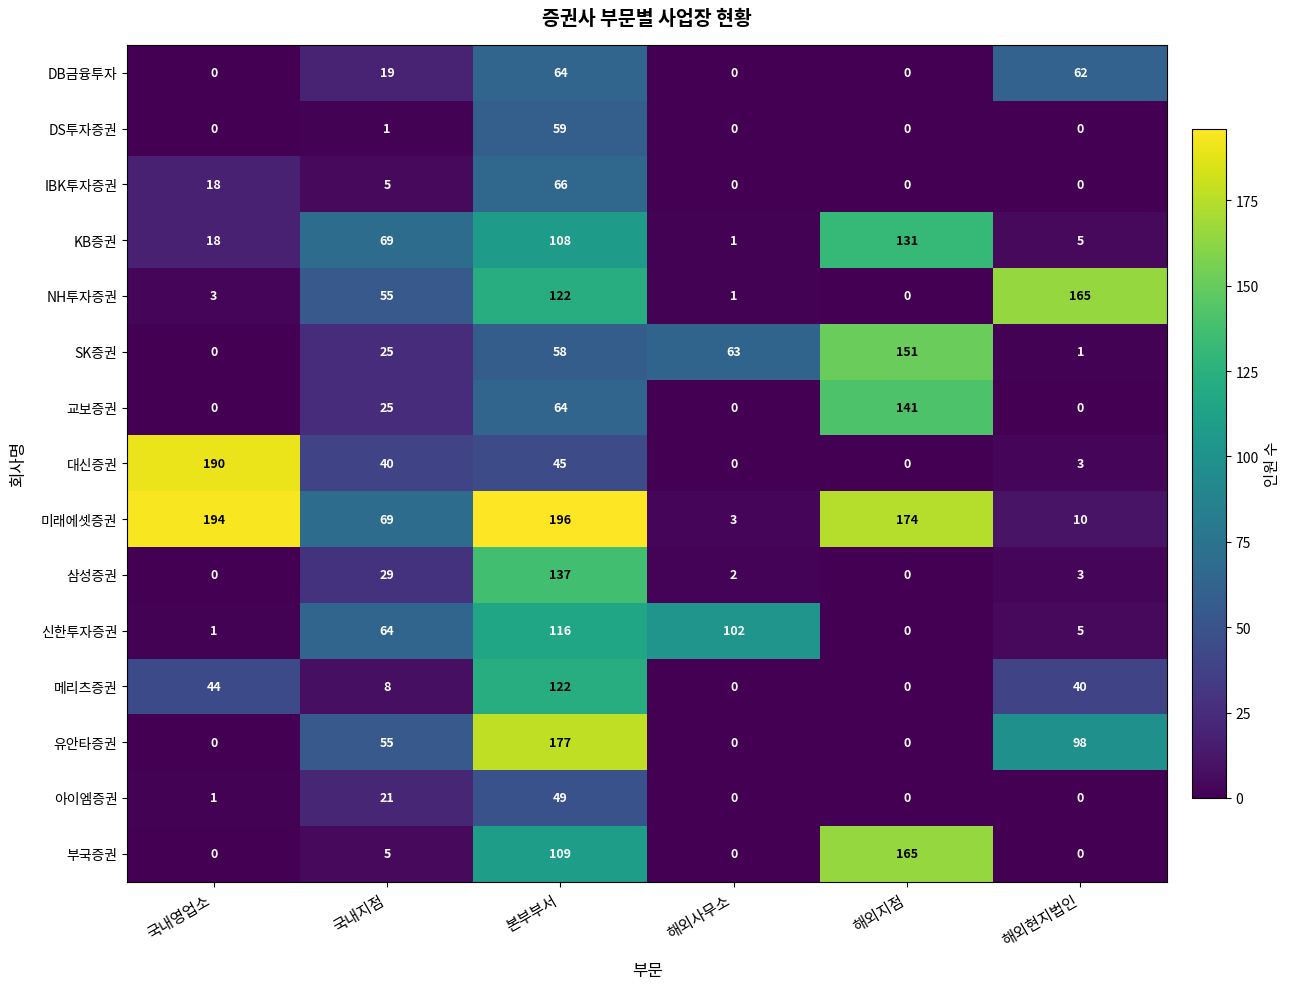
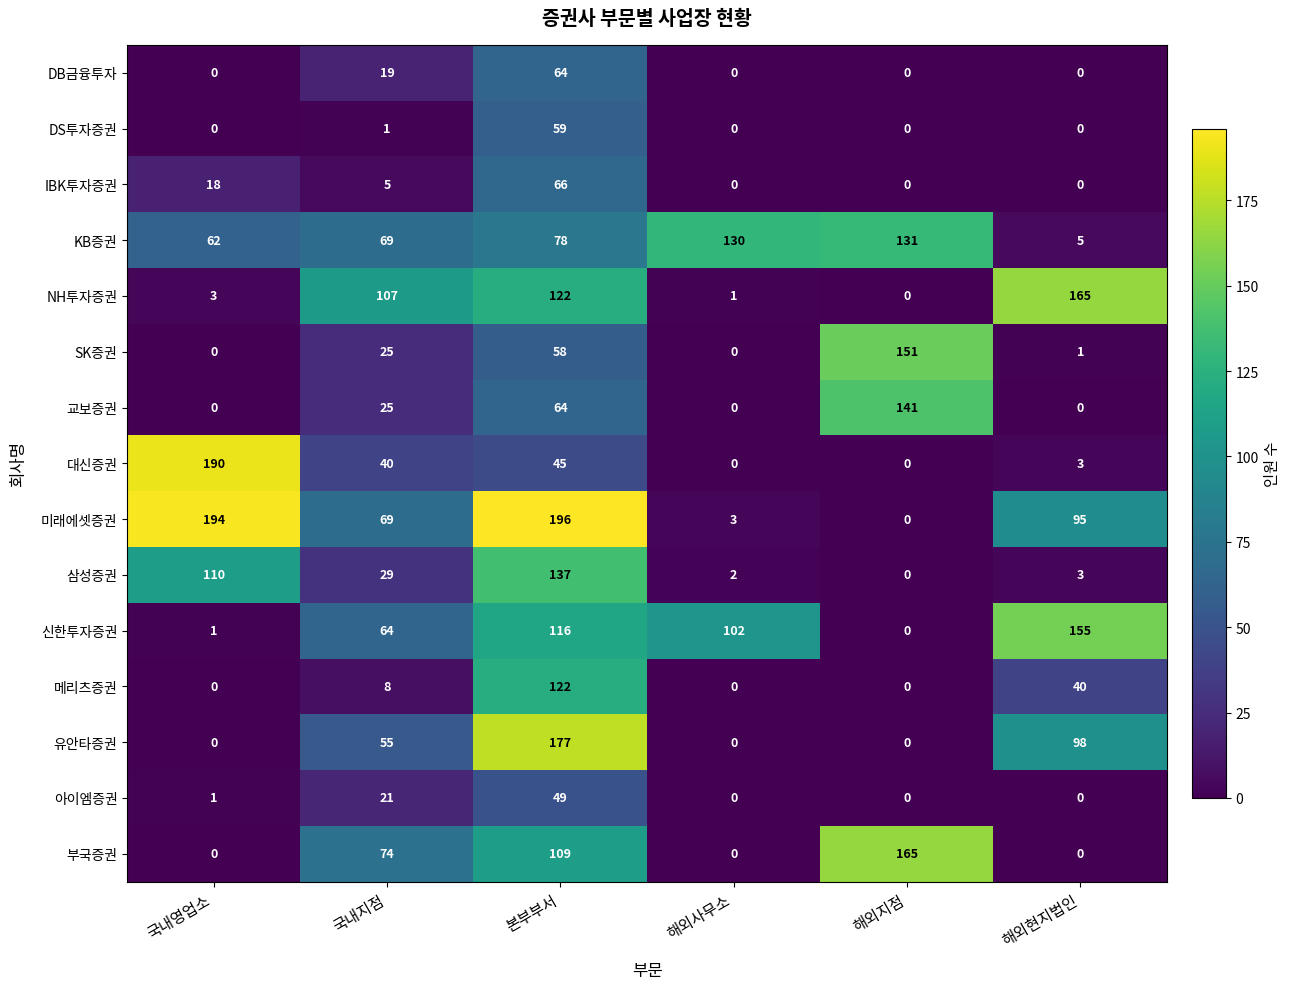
  {
    "DB금융투자": {
      "국내영업소": 0,
      "국내지점": 19,
      "본부부서": 64,
      "해외사무소": 0,
      "해외지점": 0,
-     "해외현지법인": 62
+     "해외현지법인": 0
    },
    "DS투자증권": {
      "국내영업소": 0,
      "국내지점": 1,
      "본부부서": 59,
      "해외사무소": 0,
      "해외지점": 0,
      "해외현지법인": 0
    },
    "IBK투자증권": {
      "국내영업소": 18,
      "국내지점": 5,
      "본부부서": 66,
      "해외사무소": 0,
      "해외지점": 0,
      "해외현지법인": 0
    },
    "KB증권": {
-     "국내영업소": 18,
+     "국내영업소": 62,
      "국내지점": 69,
-     "본부부서": 108,
-     "해외사무소": 1,
+     "본부부서": 78,
+     "해외사무소": 130,
      "해외지점": 131,
      "해외현지법인": 5
    },
    "NH투자증권": {
      "국내영업소": 3,
-     "국내지점": 55,
+     "국내지점": 107,
      "본부부서": 122,
      "해외사무소": 1,
      "해외지점": 0,
      "해외현지법인": 165
    },
    "SK증권": {
      "국내영업소": 0,
      "국내지점": 25,
      "본부부서": 58,
-     "해외사무소": 63,
+     "해외사무소": 0,
      "해외지점": 151,
      "해외현지법인": 1
    },
    "교보증권": {
      "국내영업소": 0,
      "국내지점": 25,
      "본부부서": 64,
      "해외사무소": 0,
      "해외지점": 141,
      "해외현지법인": 0
    },
    "대신증권": {
      "국내영업소": 190,
      "국내지점": 40,
      "본부부서": 45,
      "해외사무소": 0,
      "해외지점": 0,
      "해외현지법인": 3
    },
    "미래에셋증권": {
      "국내영업소": 194,
      "국내지점": 69,
      "본부부서": 196,
      "해외사무소": 3,
-     "해외지점": 174,
-     "해외현지법인": 10
+     "해외지점": 0,
+     "해외현지법인": 95
    },
    "삼성증권": {
-     "국내영업소": 0,
+     "국내영업소": 110,
      "국내지점": 29,
      "본부부서": 137,
      "해외사무소": 2,
      "해외지점": 0,
      "해외현지법인": 3
    },
    "신한투자증권": {
      "국내영업소": 1,
      "국내지점": 64,
      "본부부서": 116,
      "해외사무소": 102,
      "해외지점": 0,
-     "해외현지법인": 5
+     "해외현지법인": 155
    },
    "메리츠증권": {
-     "국내영업소": 44,
+     "국내영업소": 0,
      "국내지점": 8,
      "본부부서": 122,
      "해외사무소": 0,
      "해외지점": 0,
      "해외현지법인": 40
    },
    "유안타증권": {
      "국내영업소": 0,
      "국내지점": 55,
      "본부부서": 177,
      "해외사무소": 0,
      "해외지점": 0,
      "해외현지법인": 98
    },
    "아이엠증권": {
      "국내영업소": 1,
      "국내지점": 21,
      "본부부서": 49,
      "해외사무소": 0,
      "해외지점": 0,
      "해외현지법인": 0
    },
    "부국증권": {
      "국내영업소": 0,
-     "국내지점": 5,
+     "국내지점": 74,
      "본부부서": 109,
      "해외사무소": 0,
      "해외지점": 165,
      "해외현지법인": 0
    }
  }
